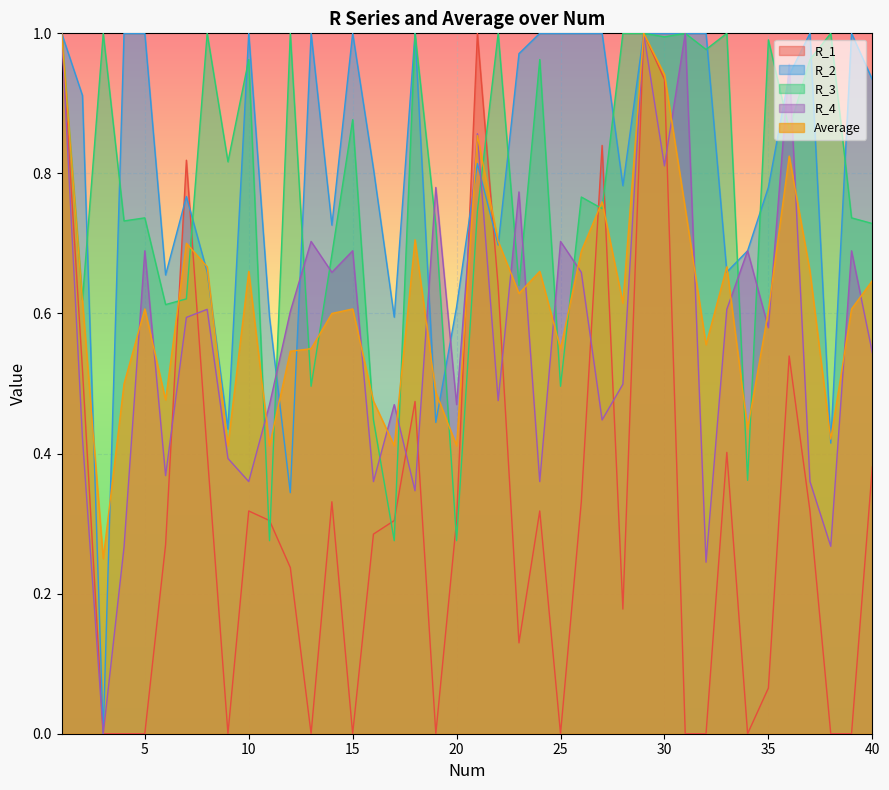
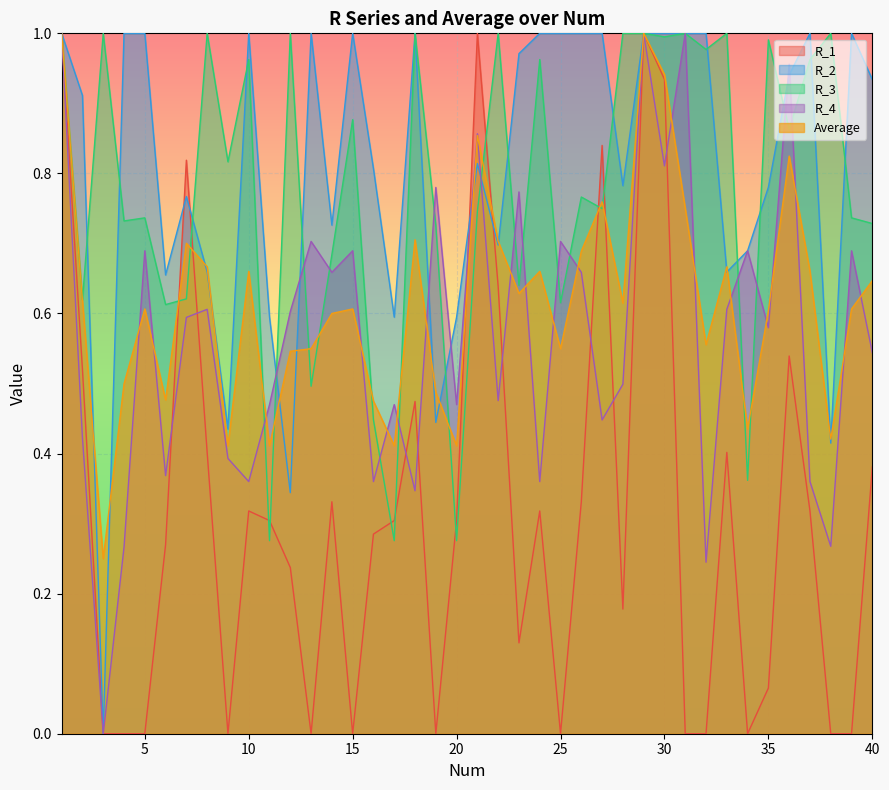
  {
    "R_1": {
      "5": 0.00,
      "10": 0.32,
      "15": 0.00,
      "20": 0.30,
      "25": 0.00,
      "30": 0.93,
      "35": 0.07,
      "40": 0.38
    },
    "R_2": {
      "5": 1.00,
      "10": 1.00,
      "15": 1.00,
-     "20": 0.61,
+     "20": 0.59,
      "25": 1.00,
      "30": 1.00,
      "35": 0.78,
      "40": 0.93
    },
    "R_3": {
      "5": 0.74,
      "10": 0.96,
      "15": 0.88,
      "20": 0.28,
-     "25": 0.50,
+     "25": 0.62,
      "30": 1.00,
      "35": 0.99,
      "40": 0.73
    },
    "R_4": {
      "5": 0.69,
      "10": 0.36,
      "15": 0.69,
      "20": 0.47,
      "25": 0.70,
      "30": 0.81,
      "35": 0.58,
      "40": 0.54
    },
    "Average": {
      "5": 0.61,
      "10": 0.66,
      "15": 0.61,
      "20": 0.41,
      "25": 0.55,
      "30": 0.94,
      "35": 0.60,
      "40": 0.65
    }
  }
